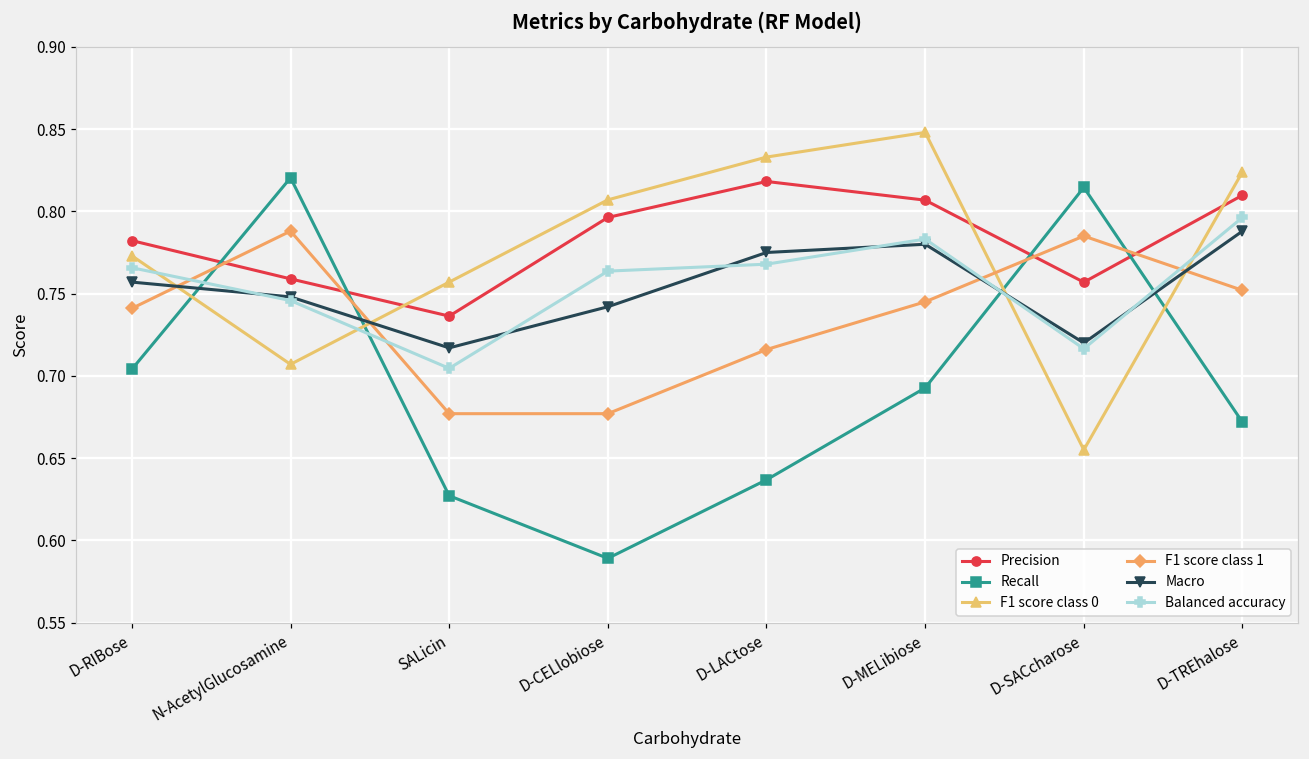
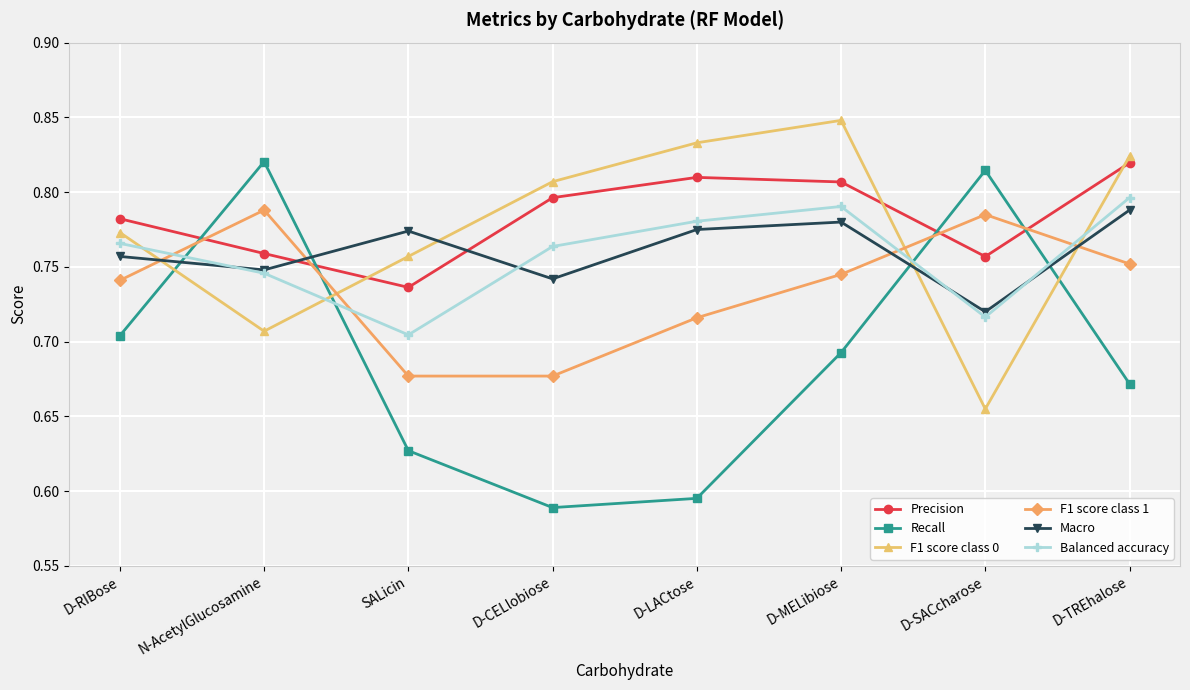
  {
    "Precision": {
      "D-RIBose": 0.782,
      "N-AcetylGlucosamine": 0.759,
      "SALicin": 0.736,
      "D-CELlobiose": 0.796,
-     "D-LACtose": 0.818,
+     "D-LACtose": 0.810,
      "D-MELibiose": 0.807,
      "D-SACcharose": 0.757,
-     "D-TREhalose": 0.810
+     "D-TREhalose": 0.820
    },
    "Recall": {
      "D-RIBose": 0.704,
      "N-AcetylGlucosamine": 0.820,
      "SALicin": 0.627,
      "D-CELlobiose": 0.589,
-     "D-LACtose": 0.637,
+     "D-LACtose": 0.595,
      "D-MELibiose": 0.693,
      "D-SACcharose": 0.815,
      "D-TREhalose": 0.672
    },
    "Macro": {
      "D-RIBose": 0.757,
      "N-AcetylGlucosamine": 0.748,
-     "SALicin": 0.717,
+     "SALicin": 0.774,
      "D-CELlobiose": 0.742,
      "D-LACtose": 0.775,
      "D-MELibiose": 0.780,
      "D-SACcharose": 0.720,
      "D-TREhalose": 0.788
    },
    "Balanced accuracy": {
      "D-RIBose": 0.766,
      "N-AcetylGlucosamine": 0.746,
      "SALicin": 0.705,
      "D-CELlobiose": 0.764,
-     "D-LACtose": 0.768,
-     "D-MELibiose": 0.783,
+     "D-LACtose": 0.781,
+     "D-MELibiose": 0.790,
      "D-SACcharose": 0.716,
      "D-TREhalose": 0.796
    }
  }
